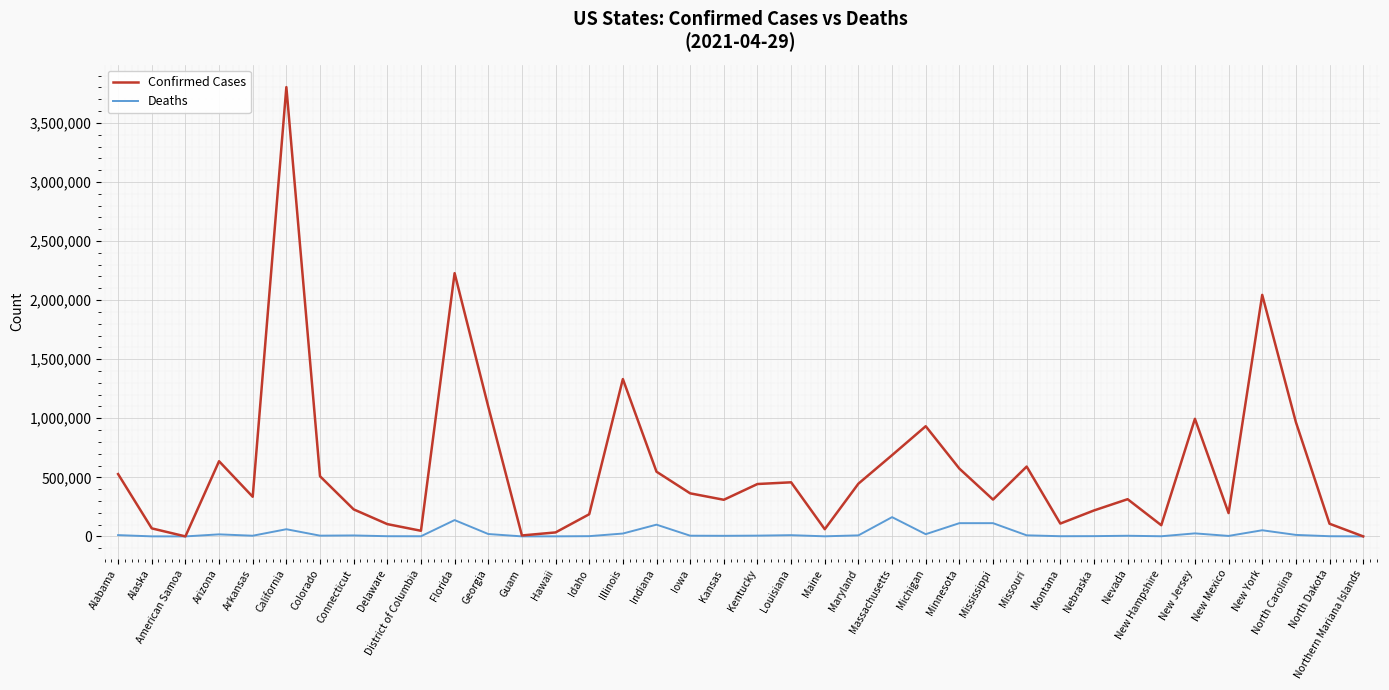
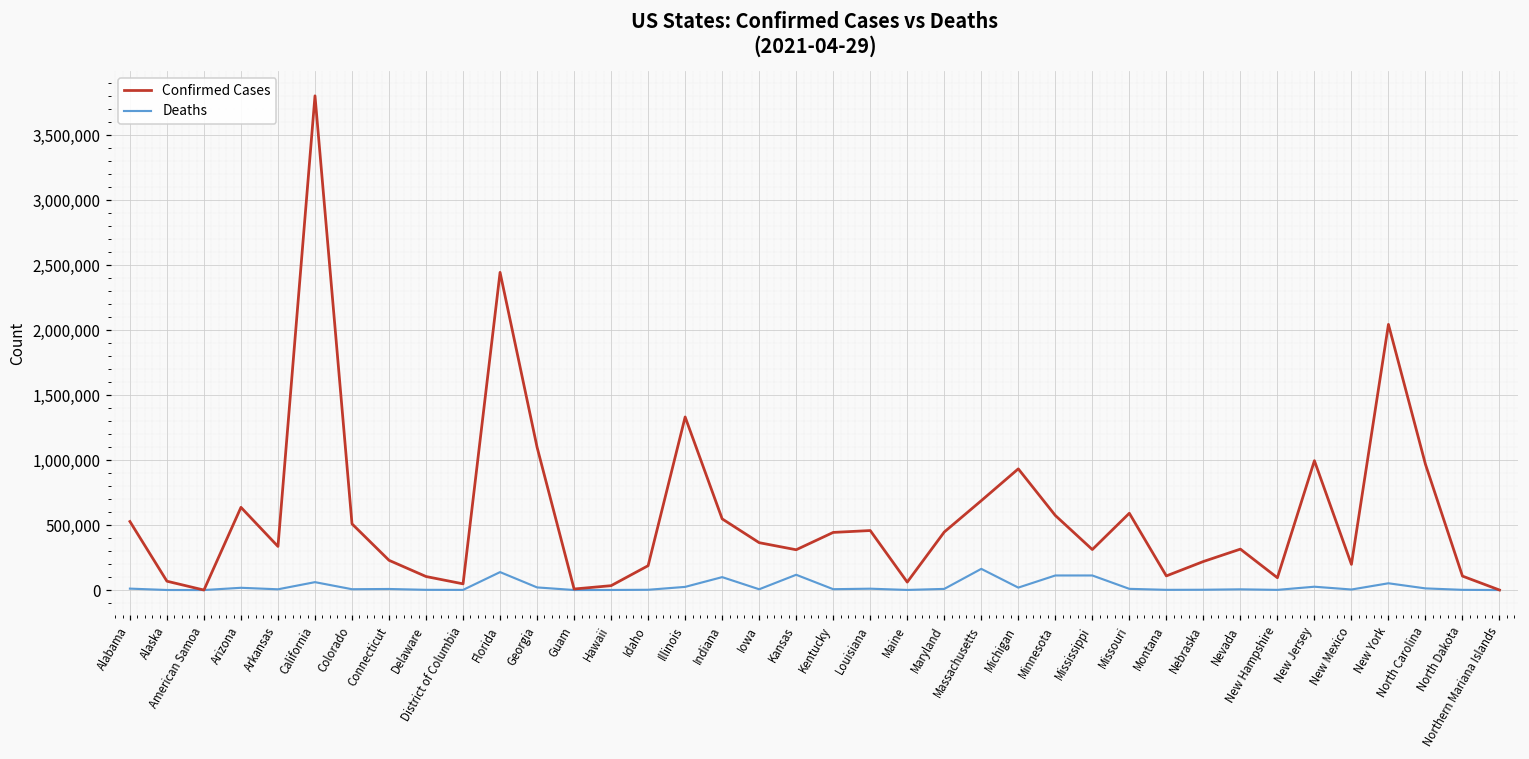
  {
    "Confirmed Cases": {
      "Alabama": "530,000",
      "Alaska": "70,000",
      "Arizona": "640,000",
      "Arkansas": "340,000",
      "California": "3,800,000",
      "Colorado": "510,000",
      "Connecticut": "230,000",
      "Delaware": "100,000",
      "District of Columbia": "50,000",
-     "Florida": "2,230,000",
+     "Florida": "2,440,000",
      "Georgia": "1,100,000",
      "Hawaii": "30,000",
      "Idaho": "190,000",
      "Illinois": "1,330,000",
      "Indiana": "550,000",
      "Iowa": "360,000",
      "Kansas": "310,000",
      "Kentucky": "440,000",
      "Louisiana": "460,000",
      "Maine": "60,000",
      "Maryland": "450,000",
      "Massachusetts": "690,000",
      "Michigan": "930,000",
      "Minnesota": "570,000",
      "Mississippi": "310,000",
      "Missouri": "590,000",
      "Montana": "110,000",
      "Nebraska": "220,000",
      "Nevada": "310,000",
      "New Hampshire": "90,000",
      "New Jersey": "1,000,000",
      "New Mexico": "200,000",
      "New York": "2,040,000",
      "North Carolina": "970,000",
      "North Dakota": "110,000"
    },
    "Deaths": {
      "Alabama": "10,000",
      "Alaska": "0",
      "Arizona": "20,000",
      "Arkansas": "10,000",
      "California": "60,000",
      "Colorado": "10,000",
      "Connecticut": "10,000",
      "Delaware": "0",
      "District of Columbia": "0",
      "Florida": "140,000",
      "Georgia": "20,000",
      "Hawaii": "0",
      "Idaho": "0",
      "Illinois": "20,000",
      "Indiana": "100,000",
      "Iowa": "10,000",
-     "Kansas": "0",
+     "Kansas": "120,000",
      "Kentucky": "10,000",
      "Louisiana": "10,000",
      "Maine": "0",
      "Maryland": "10,000",
      "Massachusetts": "160,000",
      "Michigan": "20,000",
      "Minnesota": "110,000",
      "Mississippi": "110,000",
      "Missouri": "10,000",
      "Montana": "0",
      "Nebraska": "0",
      "Nevada": "10,000",
      "New Hampshire": "0",
      "New Jersey": "30,000",
      "New Mexico": "0",
      "New York": "50,000",
      "North Carolina": "10,000",
      "North Dakota": "0"
    }
  }
